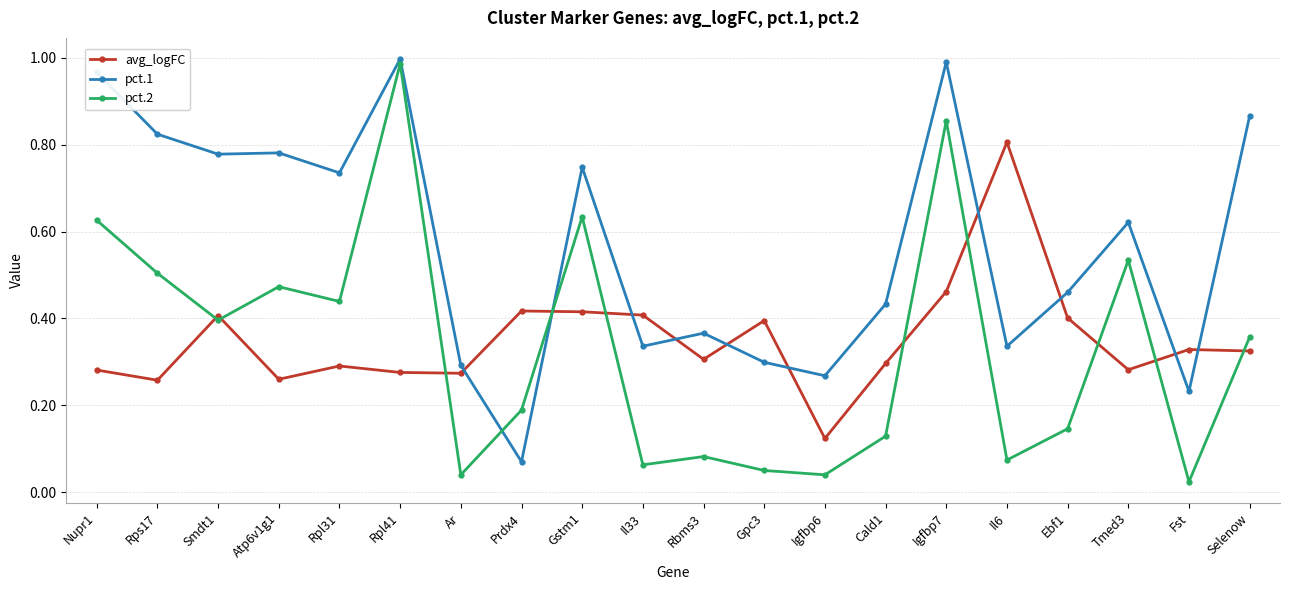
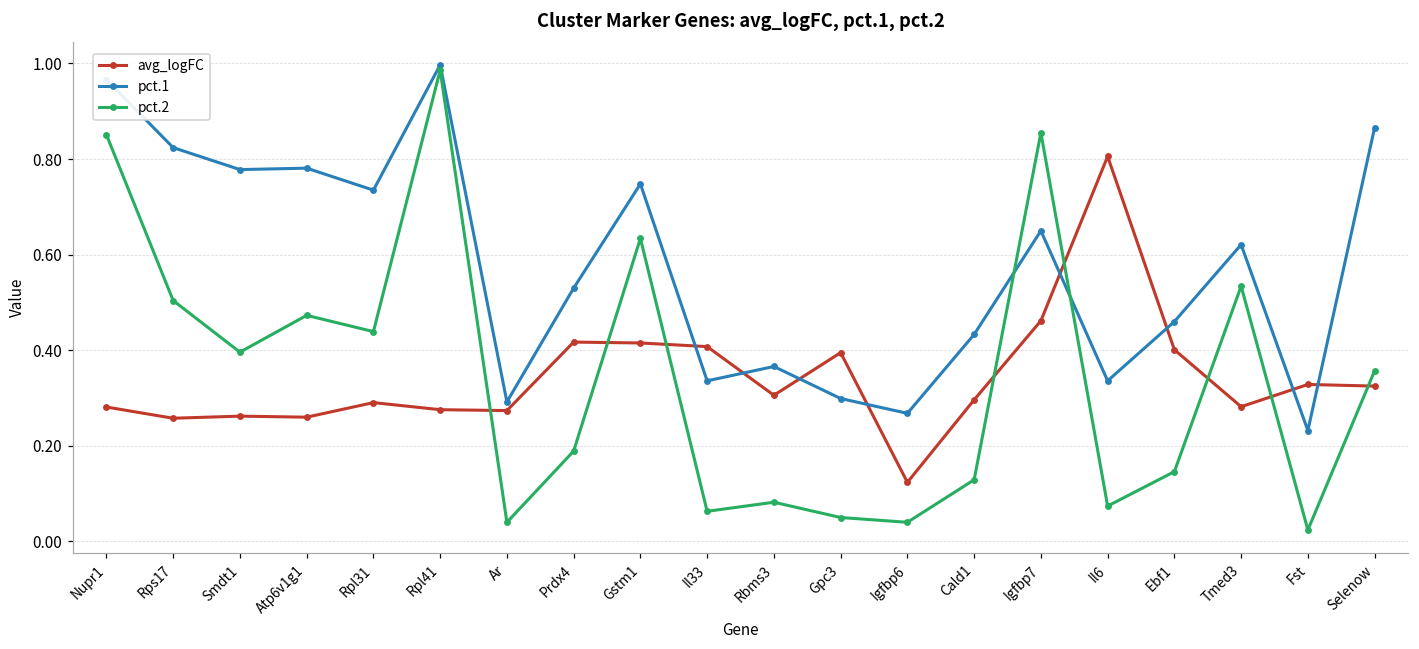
  {
    "avg_logFC": {
      "Nupr1": 0.28,
      "Rps17": 0.26,
-     "Smdt1": 0.41,
+     "Smdt1": 0.26,
      "Atp6v1g1": 0.26,
      "Rpl31": 0.29,
      "Rpl41": 0.28,
      "Ar": 0.27,
      "Prdx4": 0.42,
      "Gstm1": 0.42,
      "Il33": 0.41,
      "Rbms3": 0.31,
      "Gpc3": 0.39,
      "Igfbp6": 0.12,
      "Cald1": 0.30,
      "Igfbp7": 0.46,
      "Il6": 0.81,
      "Ebf1": 0.40,
      "Tmed3": 0.28,
      "Fst": 0.33,
      "Selenow": 0.33
    },
    "pct.1": {
      "Rps17": 0.82,
      "Smdt1": 0.78,
      "Atp6v1g1": 0.78,
      "Rpl31": 0.74,
      "Rpl41": 1.00,
      "Ar": 0.29,
-     "Prdx4": 0.07,
+     "Prdx4": 0.53,
      "Gstm1": 0.75,
      "Il33": 0.34,
      "Rbms3": 0.37,
      "Gpc3": 0.30,
      "Igfbp6": 0.27,
      "Cald1": 0.43,
-     "Igfbp7": 0.99,
+     "Igfbp7": 0.65,
      "Il6": 0.34,
      "Ebf1": 0.46,
      "Tmed3": 0.62,
      "Fst": 0.23,
      "Selenow": 0.87
    },
    "pct.2": {
-     "Nupr1": 0.63,
+     "Nupr1": 0.85,
      "Rps17": 0.50,
      "Smdt1": 0.40,
      "Atp6v1g1": 0.47,
      "Rpl31": 0.44,
      "Rpl41": 0.99,
      "Ar": 0.04,
      "Prdx4": 0.19,
      "Gstm1": 0.63,
      "Il33": 0.06,
      "Rbms3": 0.08,
      "Gpc3": 0.05,
      "Igfbp6": 0.04,
      "Cald1": 0.13,
      "Igfbp7": 0.86,
      "Il6": 0.07,
      "Ebf1": 0.15,
      "Tmed3": 0.53,
      "Fst": 0.02,
      "Selenow": 0.36
    }
  }
